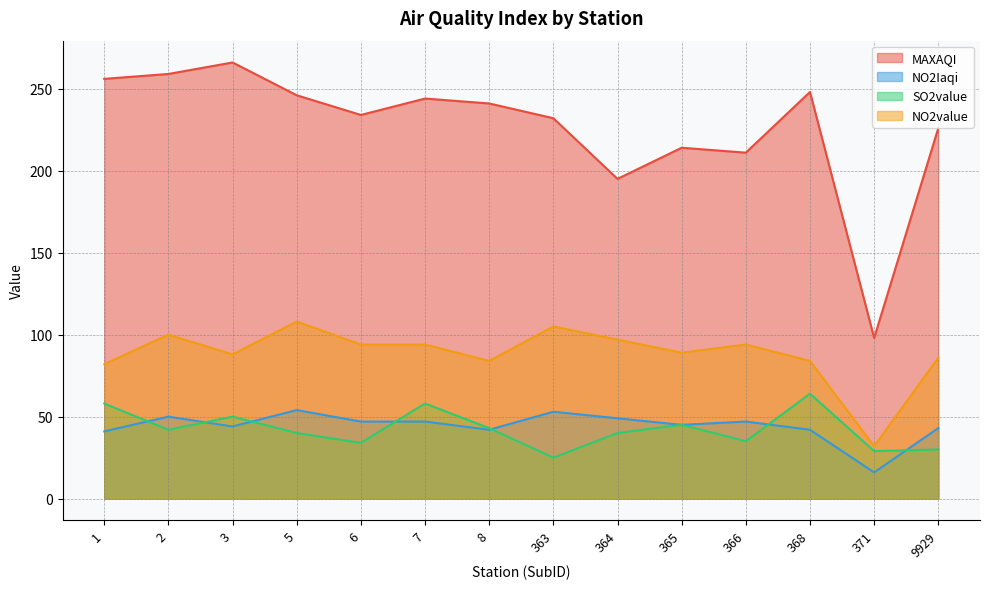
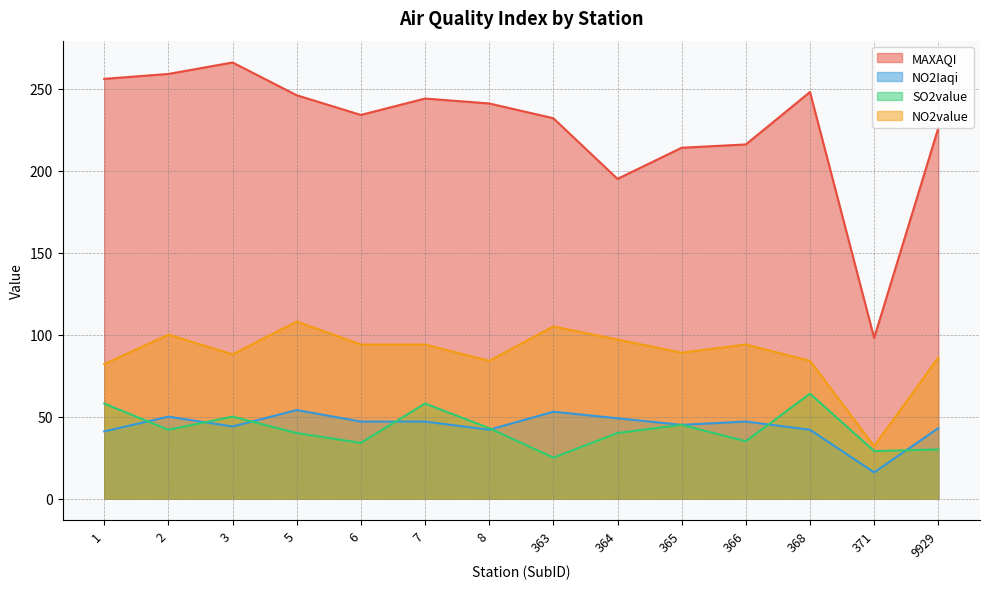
  {
    "MAXAQI": {
      "1": 256,
      "2": 259,
      "3": 266,
      "5": 246,
      "6": 234,
      "7": 244,
      "8": 241,
      "363": 232,
      "364": 195,
      "365": 214,
-     "366": 211,
+     "366": 216,
      "368": 248,
      "371": 98,
      "9929": 226
    },
    "NO2Iaqi": {
      "1": 41,
      "2": 50,
      "3": 44,
      "5": 54,
      "6": 47,
      "7": 47,
      "363": 53,
      "364": 49,
      "366": 47,
      "368": 42,
      "371": 16,
      "9929": 43
    },
    "SO2value": {
      "1": 58,
      "2": 42,
      "3": 50,
      "5": 40,
      "6": 34,
      "7": 58,
      "363": 25,
      "364": 40,
      "366": 35,
      "368": 64,
      "371": 29,
      "9929": 30
    },
    "NO2value": {
      "1": 82,
      "2": 100,
      "3": 88,
      "5": 108,
      "6": 94,
      "7": 94,
      "8": 84,
      "363": 105,
      "364": 97,
      "365": 89,
      "366": 94,
      "368": 84,
      "371": 32,
      "9929": 86
    }
  }
